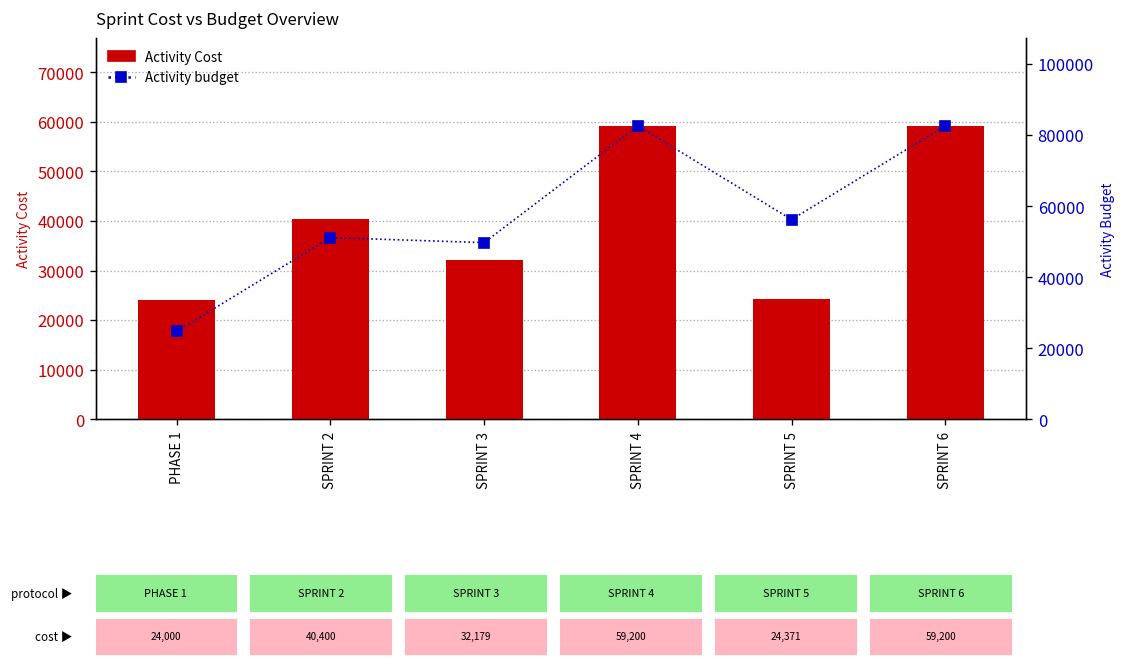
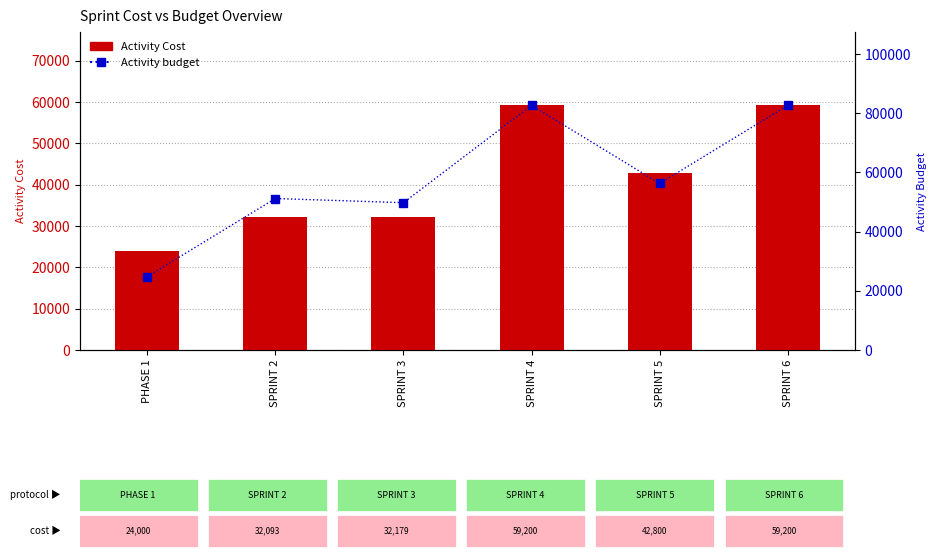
  {
    "Activity Cost": {
-     "SPRINT 2": "40,400",
-     "SPRINT 5": "24,371"
+     "SPRINT 2": "32,093",
+     "SPRINT 5": "42,800"
    }
  }
